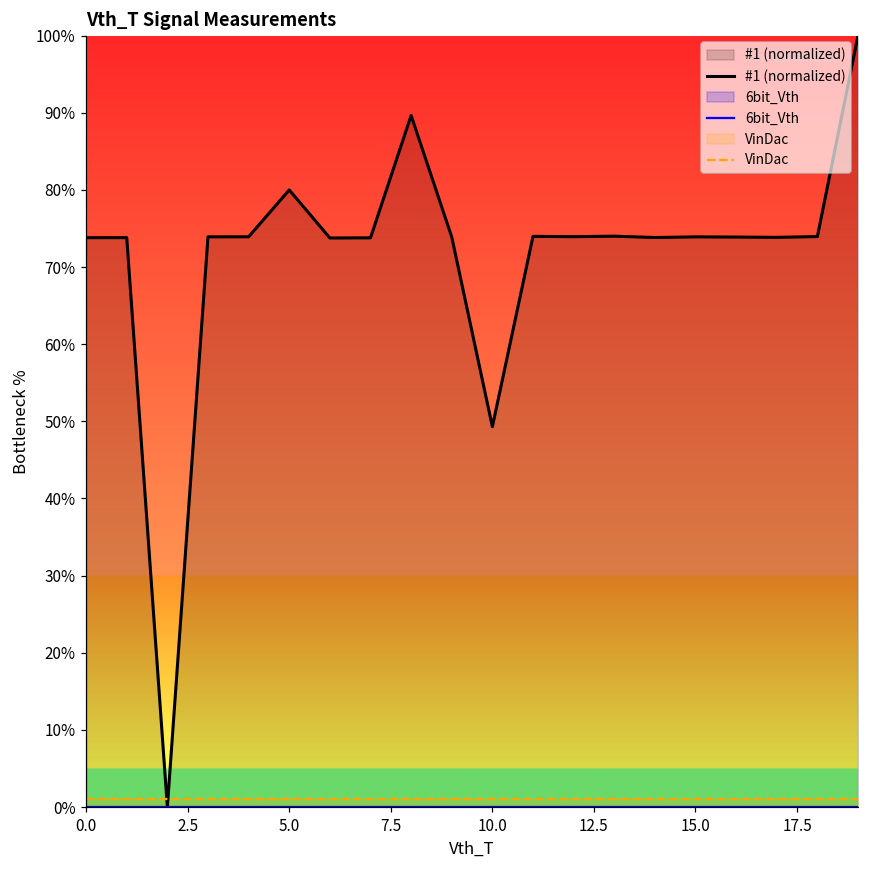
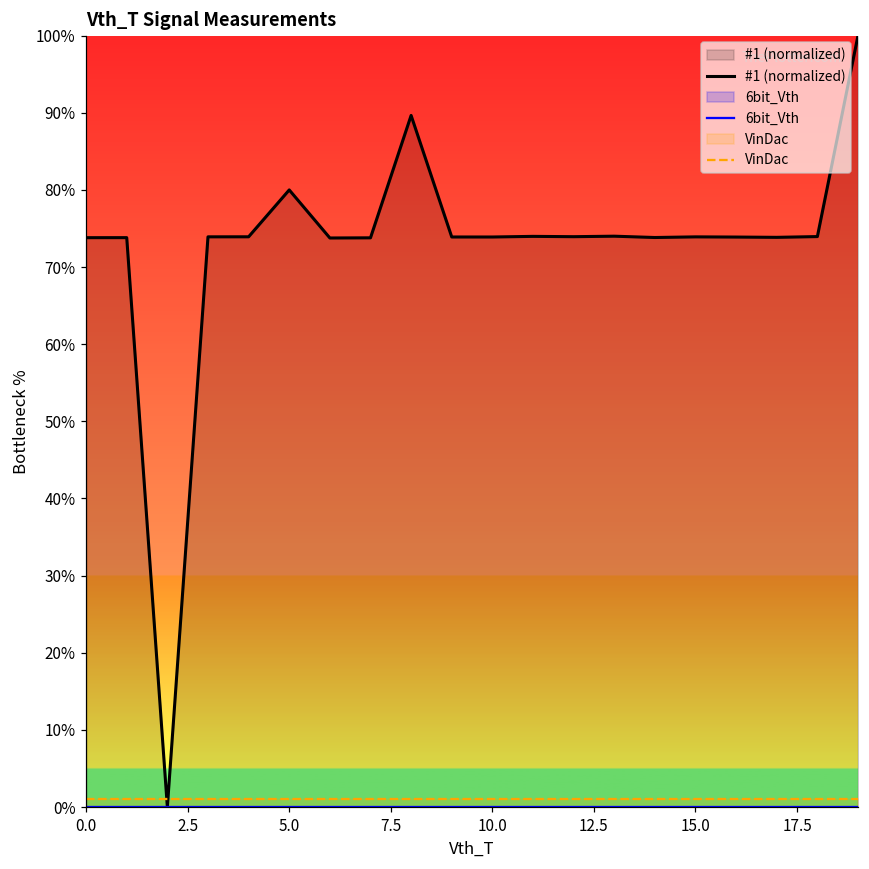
  {
    "#1 (normalized)": {
      "0.0": "74%",
      "5.0": "80%",
-     "10.0": "49%",
+     "10.0": "74%",
      "15.0": "74%"
    },
    "6bit_Vth": {
      "0.0": "0%",
      "5.0": "0%",
      "10.0": "0%",
      "15.0": "0%"
    },
    "VinDac": {
      "0.0": "1%",
      "5.0": "1%",
      "10.0": "1%",
      "15.0": "1%"
    }
  }
